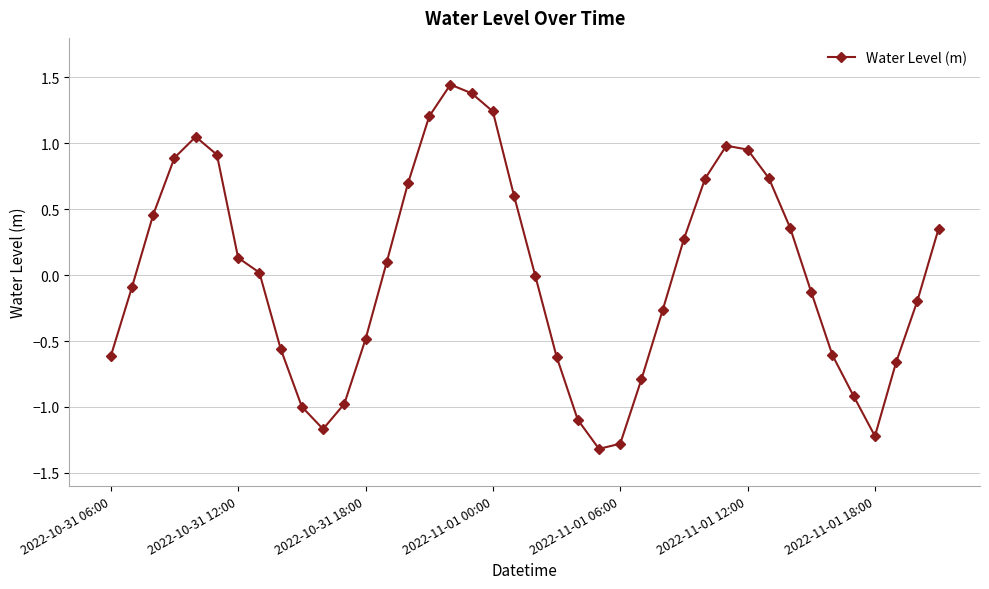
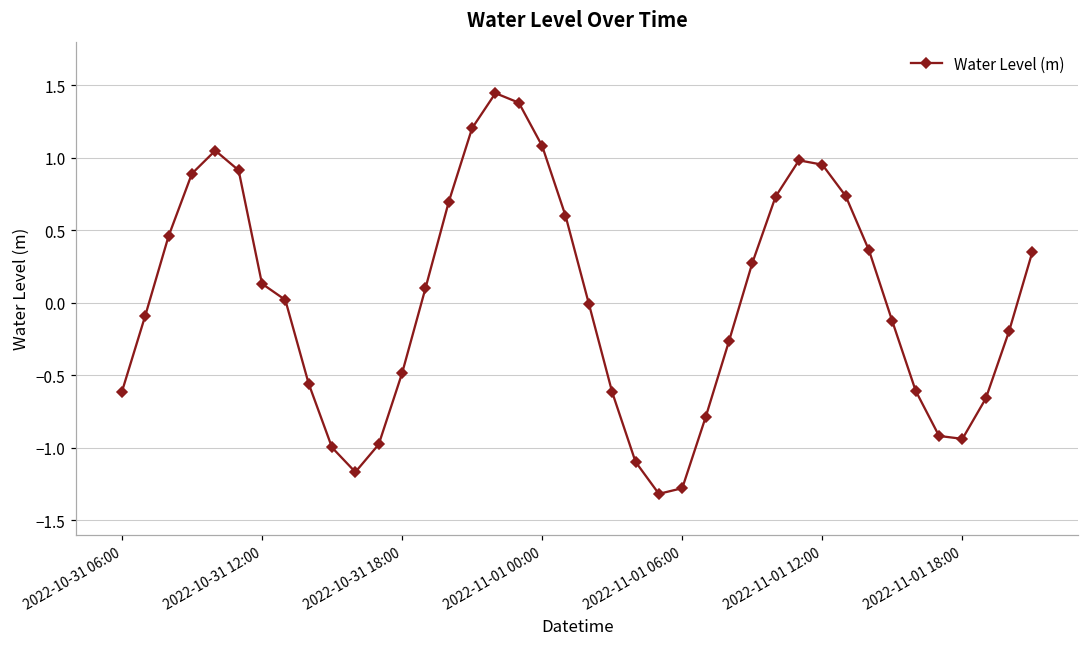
  {
    "2022-10-31 06:00": -0.61,
    "2022-10-31 12:00": 0.13,
    "2022-10-31 18:00": -0.49,
-   "2022-11-01 00:00": 1.24,
+   "2022-11-01 00:00": 1.08,
    "2022-11-01 06:00": -1.28,
    "2022-11-01 12:00": 0.95,
-   "2022-11-01 18:00": -1.22
+   "2022-11-01 18:00": -0.94
  }
